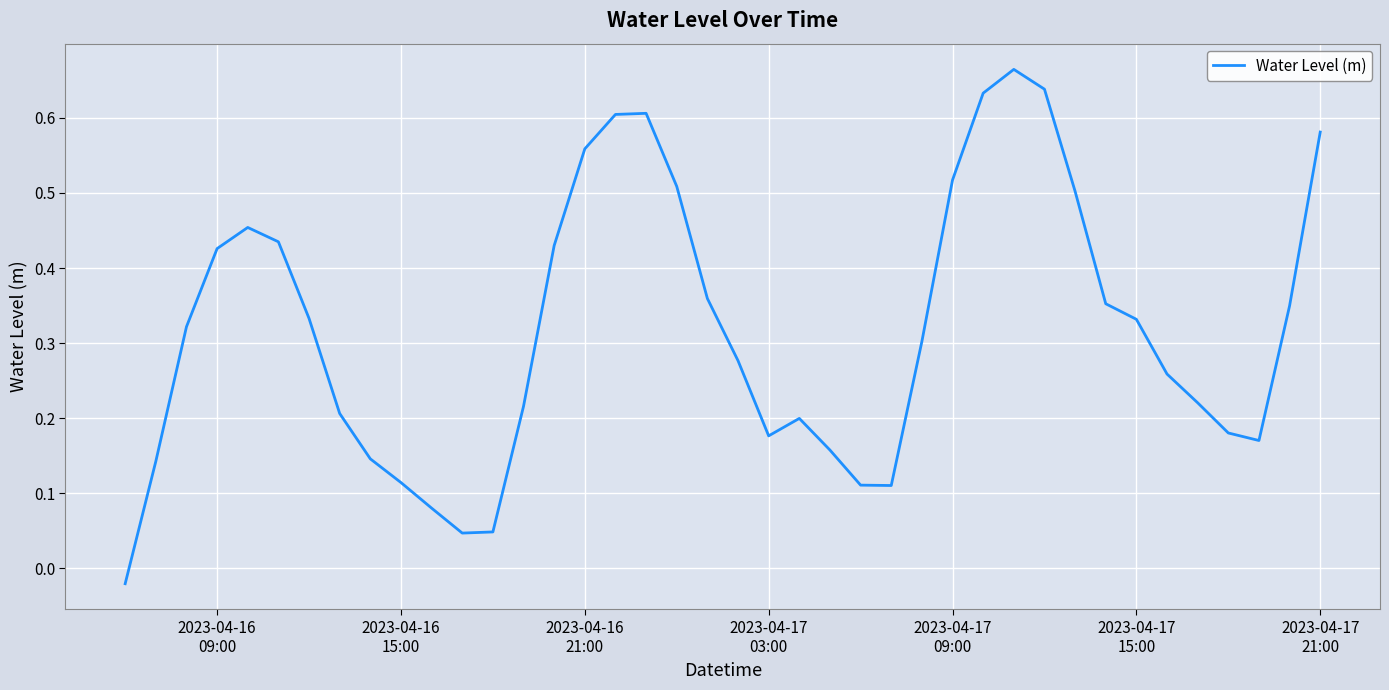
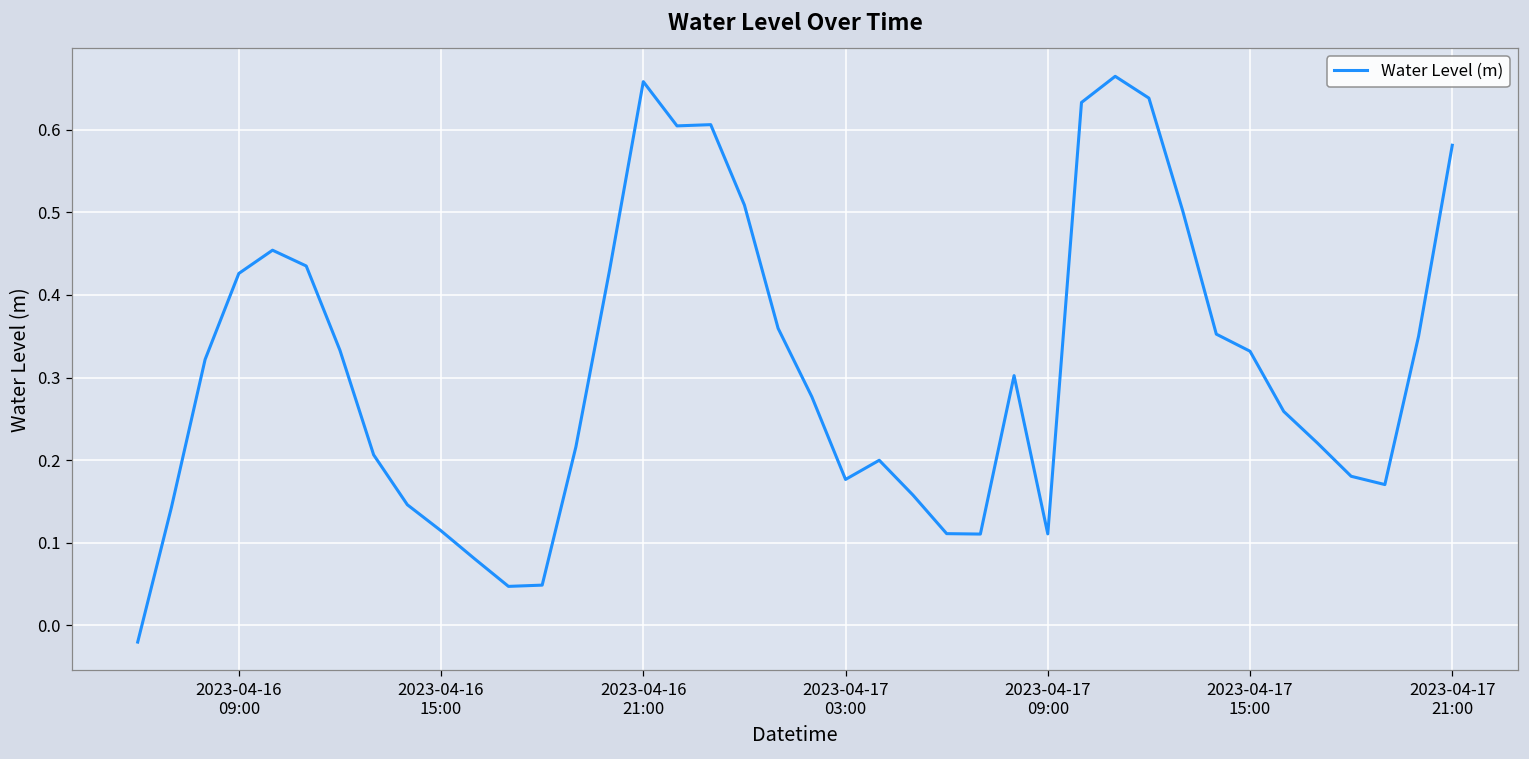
  {
    "2023-04-16 09:00": 0.43,
    "2023-04-16 15:00": 0.11,
-   "2023-04-16 21:00": 0.56,
+   "2023-04-16 21:00": 0.66,
    "2023-04-17 03:00": 0.18,
-   "2023-04-17 09:00": 0.52,
+   "2023-04-17 09:00": 0.11,
    "2023-04-17 15:00": 0.33,
    "2023-04-17 21:00": 0.58
  }
